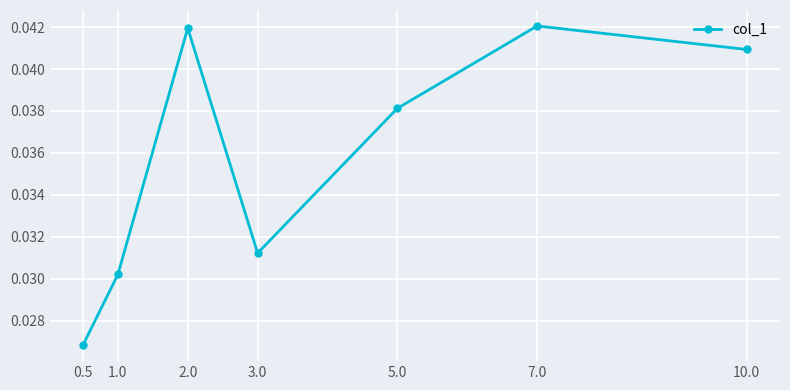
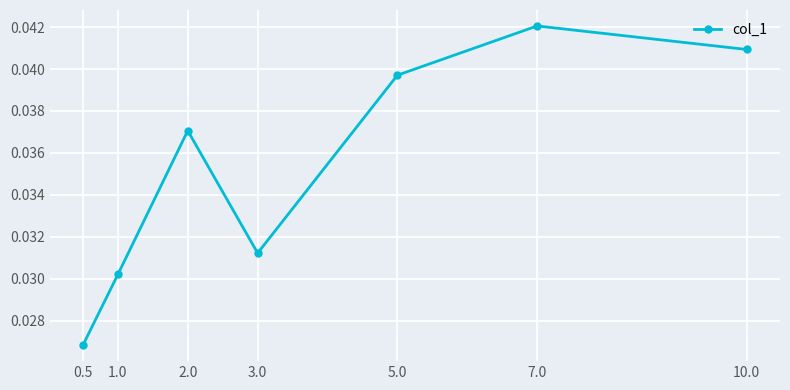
  {
    "0.5": 0.0268,
    "1.0": 0.0302,
-   "2.0": 0.0420,
+   "2.0": 0.0371,
    "3.0": 0.0312,
-   "5.0": 0.0381,
+   "5.0": 0.0397,
    "7.0": 0.0421,
    "10.0": 0.0409
  }
